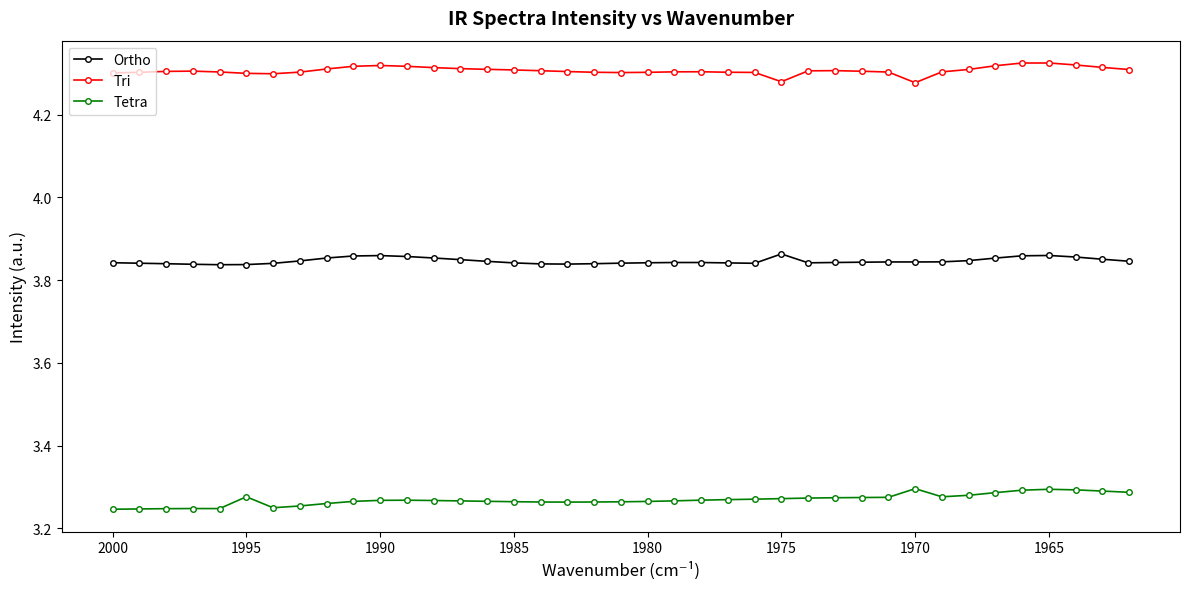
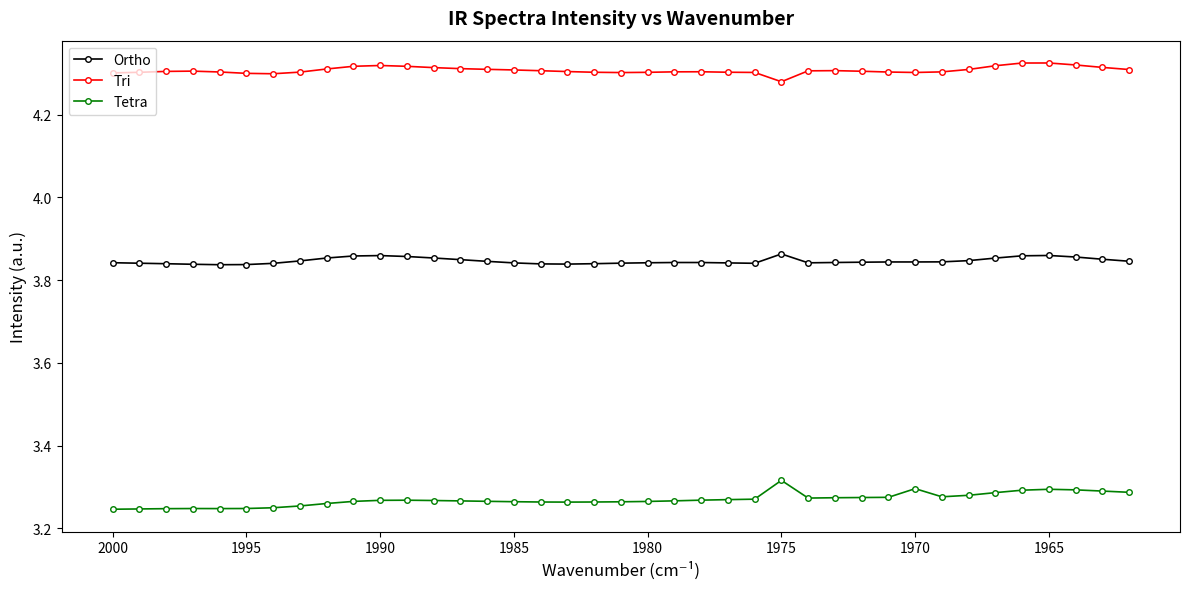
  {
    "Ortho": {
      "2000": 3.84,
      "1995": 3.84,
      "1990": 3.86,
      "1985": 3.84,
      "1980": 3.84,
      "1975": 3.86,
      "1970": 3.84,
      "1965": 3.86
    },
    "Tri": {
      "1995": 4.30,
      "1990": 4.32,
      "1985": 4.31,
      "1980": 4.30,
      "1975": 4.28,
-     "1970": 4.28,
+     "1970": 4.30,
      "1965": 4.32
    },
    "Tetra": {
      "2000": 3.25,
-     "1995": 3.28,
+     "1995": 3.25,
      "1990": 3.27,
      "1985": 3.26,
      "1980": 3.26,
-     "1975": 3.27,
+     "1975": 3.32,
      "1970": 3.30,
      "1965": 3.29
    }
  }
